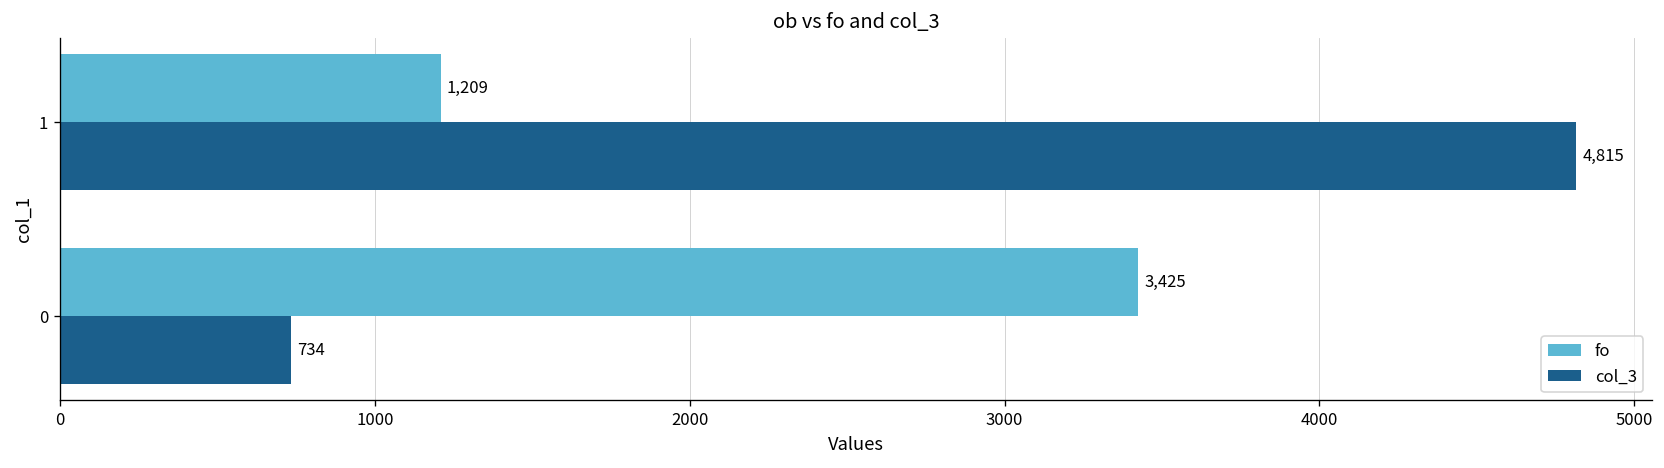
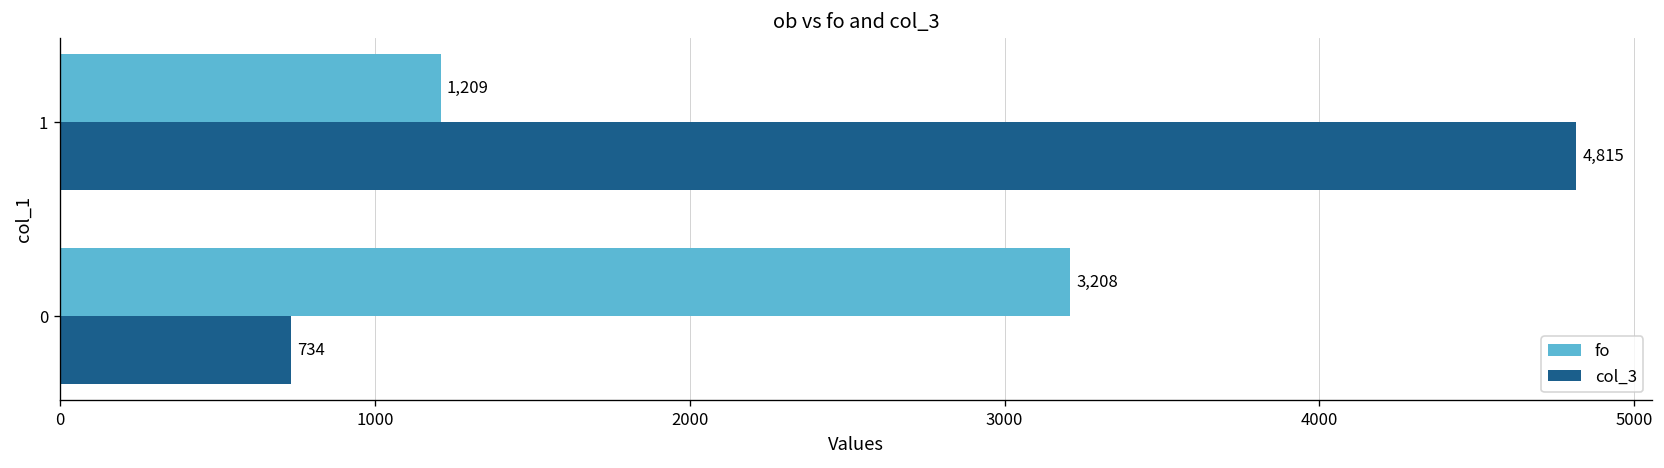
  {
    "fo": {
      "1": "1,209",
-     "0": "3,425"
+     "0": "3,208"
    },
    "col_3": {
      "1": "4,815",
      "0": "734"
    }
  }
